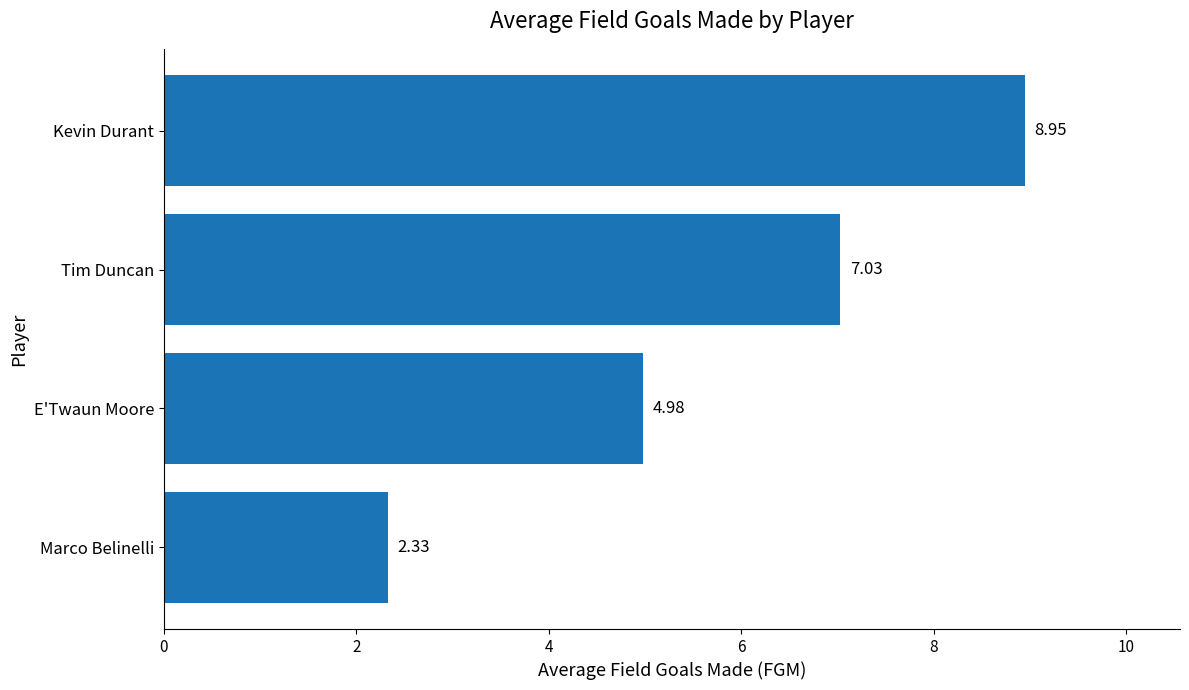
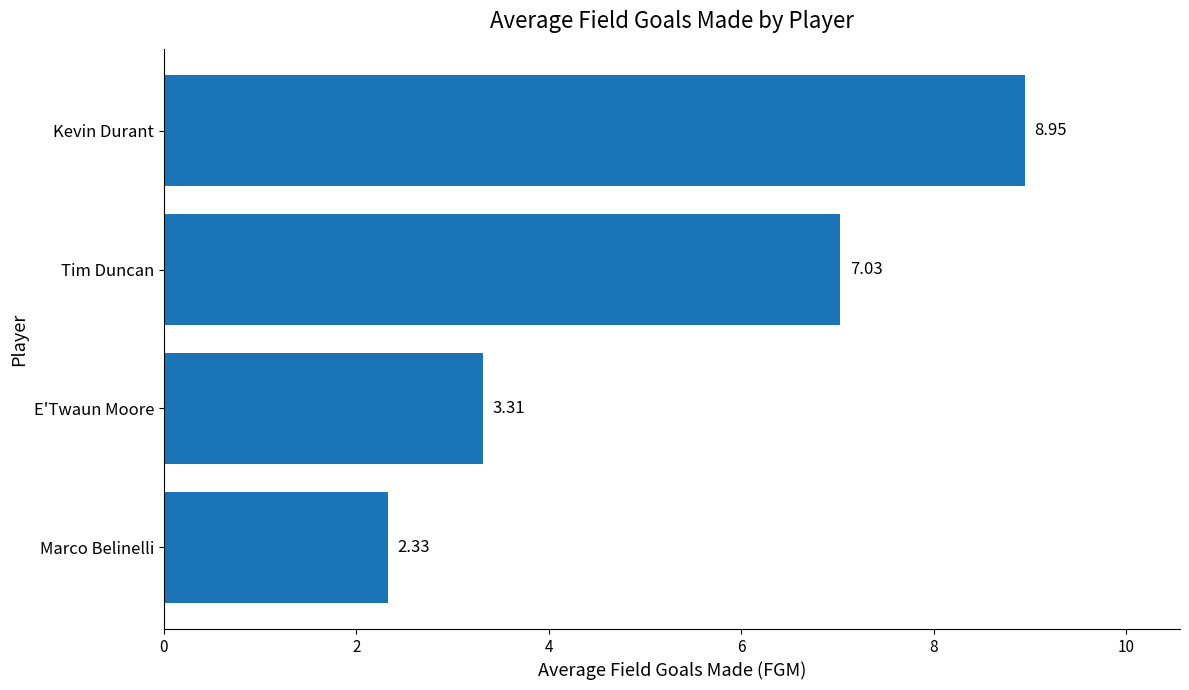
  {
    "Kevin Durant": 8.95,
    "Tim Duncan": 7.03,
-   "E'Twaun Moore": 4.98,
+   "E'Twaun Moore": 3.31,
    "Marco Belinelli": 2.33
  }
